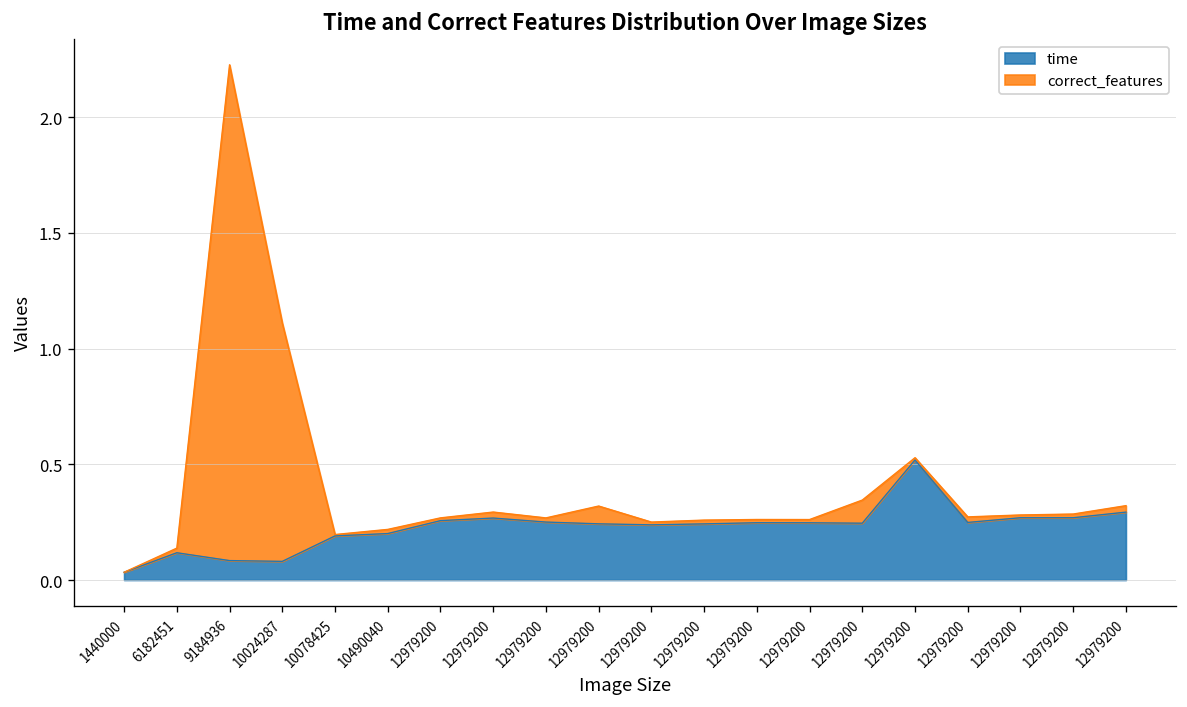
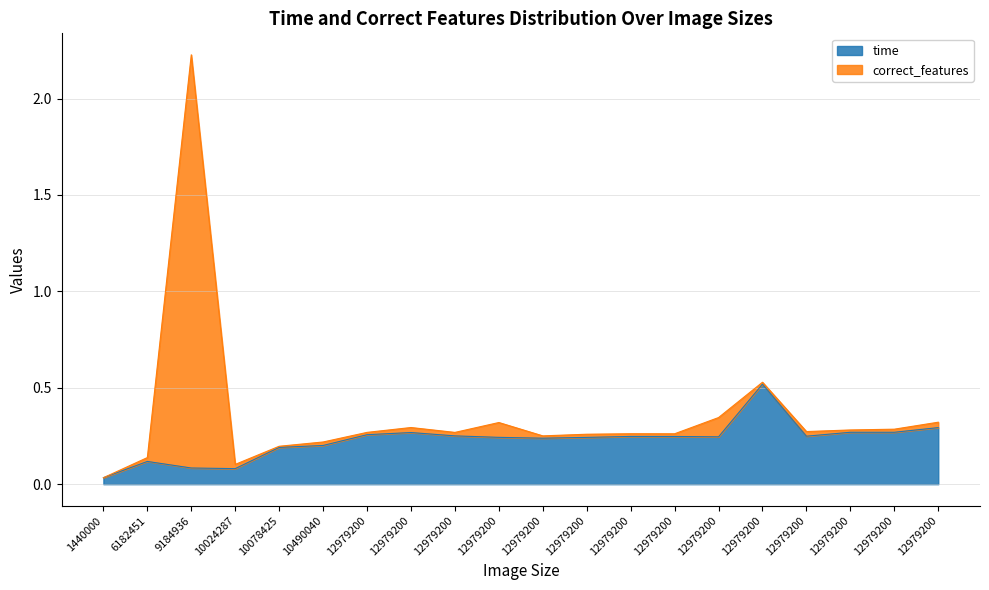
  {
    "time": {
      "6182451": 0.12,
      "9184936": 0.08,
      "10024287": 0.08,
      "10490040": 0.20
    },
    "correct_features": {
      "6182451": 0.02,
      "9184936": 2.14,
-     "10024287": 1.03,
+     "10024287": 0.02,
      "10490040": 0.02
    }
  }
